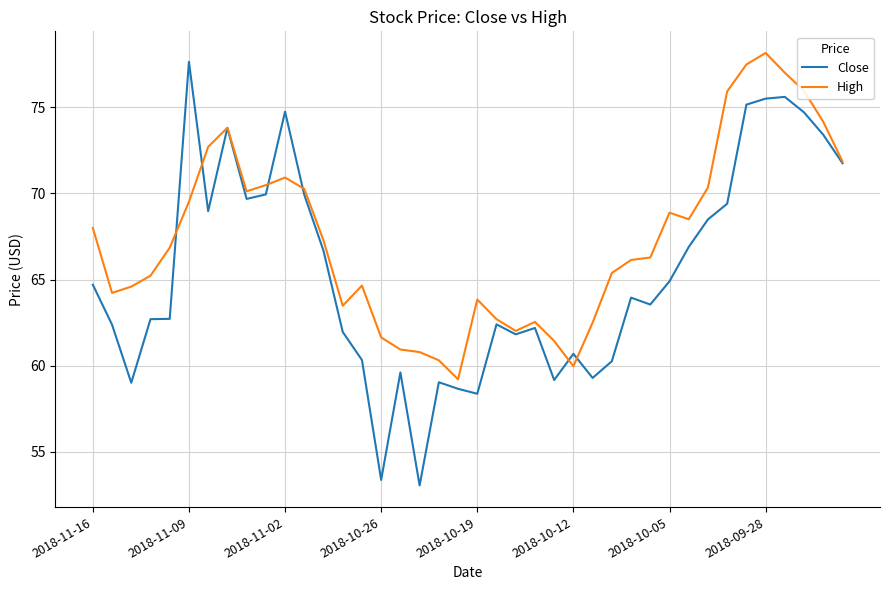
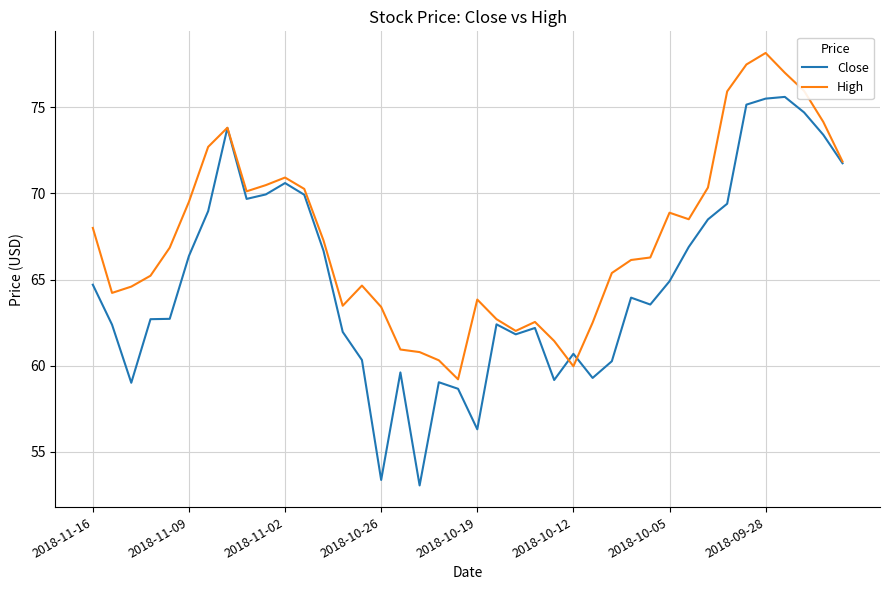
  {
    "Close": {
      "2018-11-16": 64.7,
-     "2018-11-09": 77.6,
-     "2018-11-02": 74.7,
+     "2018-11-09": 66.4,
+     "2018-11-02": 70.6,
      "2018-10-26": 53.4,
-     "2018-10-19": 58.4,
+     "2018-10-19": 56.3,
      "2018-10-12": 60.7,
      "2018-10-05": 64.9,
      "2018-09-28": 75.5
    },
    "High": {
      "2018-11-16": 68.0,
      "2018-11-09": 69.5,
      "2018-11-02": 70.9,
-     "2018-10-26": 61.6,
+     "2018-10-26": 63.4,
      "2018-10-19": 63.8,
      "2018-10-12": 60.0,
      "2018-10-05": 68.9,
      "2018-09-28": 78.2
    }
  }
